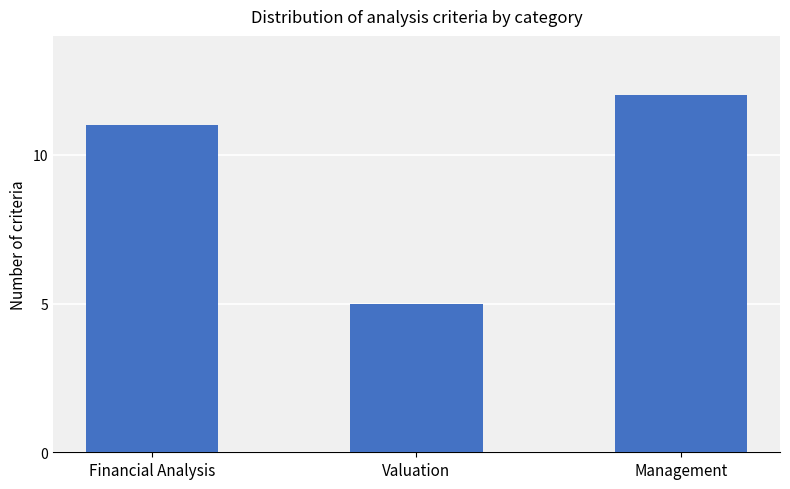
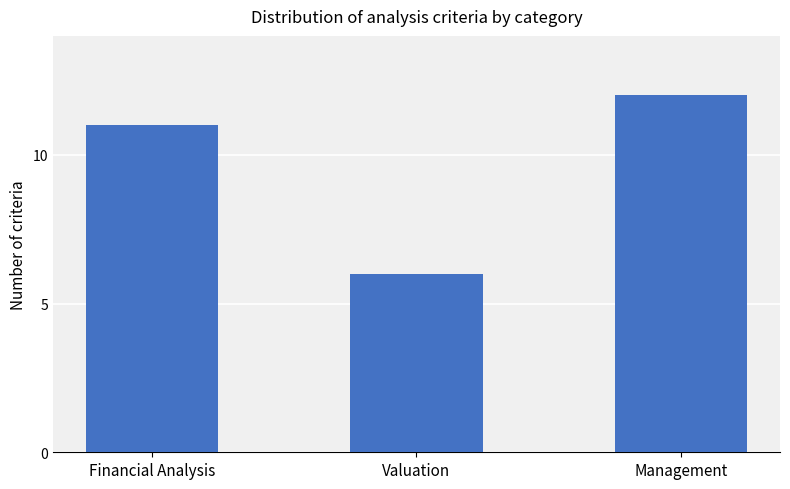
  {
    "Financial Analysis": 11,
-   "Valuation": 5,
+   "Valuation": 6,
    "Management": 12
  }
